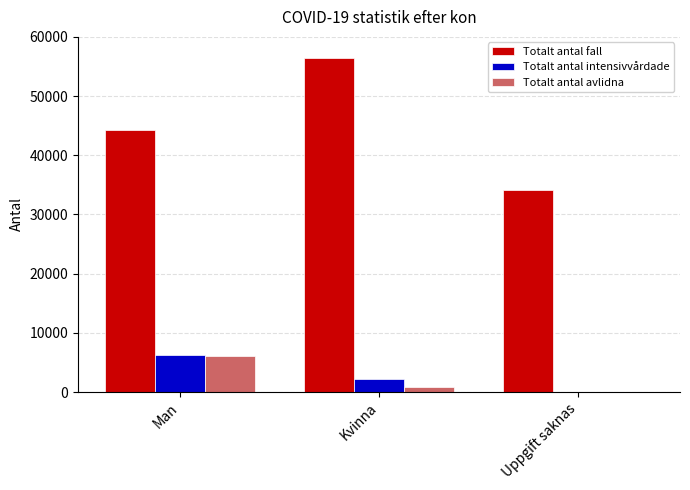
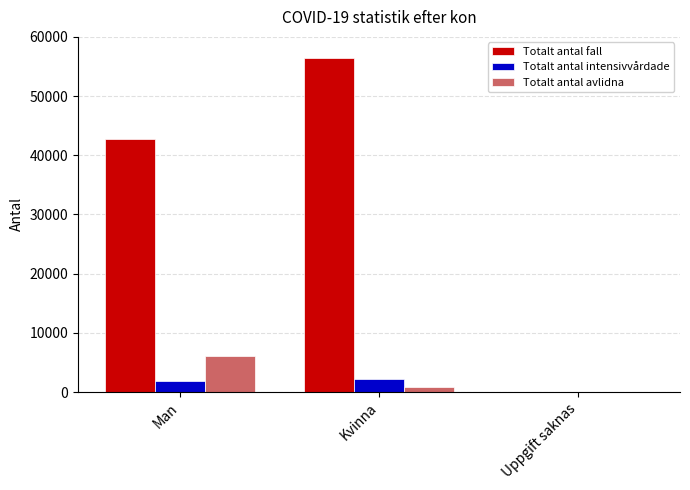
  {
    "Totalt antal fall": {
-     "Man": 44000,
+     "Man": 43000,
      "Kvinna": 56000,
-     "Uppgift saknas": 34000
+     "Uppgift saknas": 0
    },
    "Totalt antal intensivvårdade": {
-     "Man": 6000,
+     "Man": 2000,
      "Kvinna": 2000,
      "Uppgift saknas": 0
    },
    "Totalt antal avlidna": {
      "Man": 6000,
      "Kvinna": 1000,
      "Uppgift saknas": 0
    }
  }
